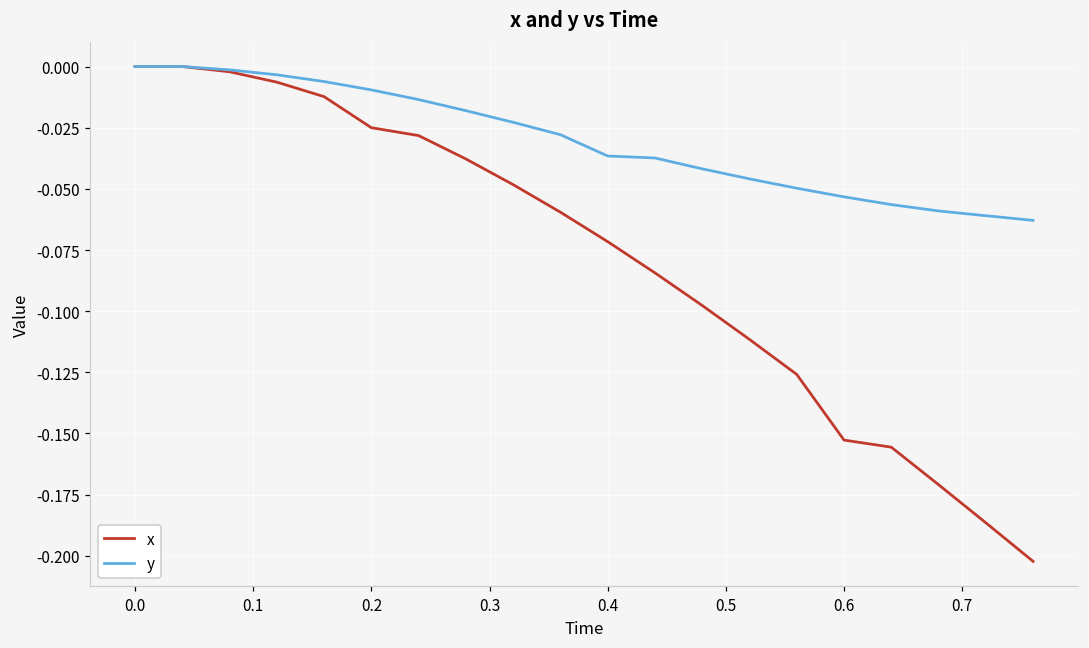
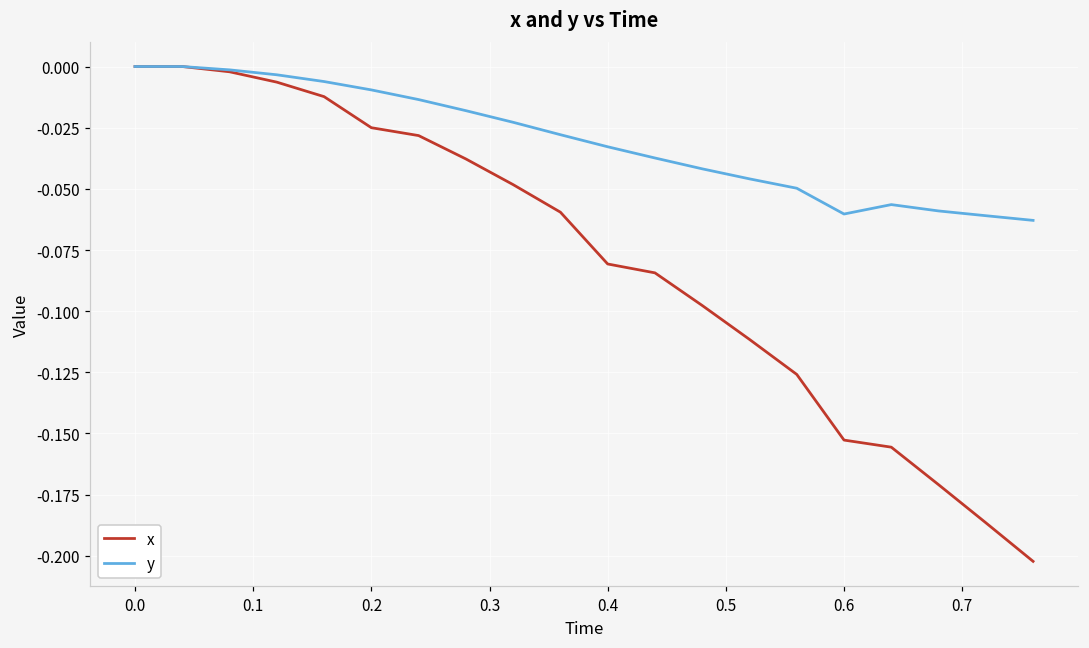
  {
    "x": {
      "0.2": -0.025,
-     "0.4": -0.072,
+     "0.4": -0.081,
      "0.6": -0.153
    },
    "y": {
      "0.2": -0.010,
-     "0.4": -0.037,
-     "0.6": -0.053
+     "0.4": -0.033,
+     "0.6": -0.060
    }
  }
